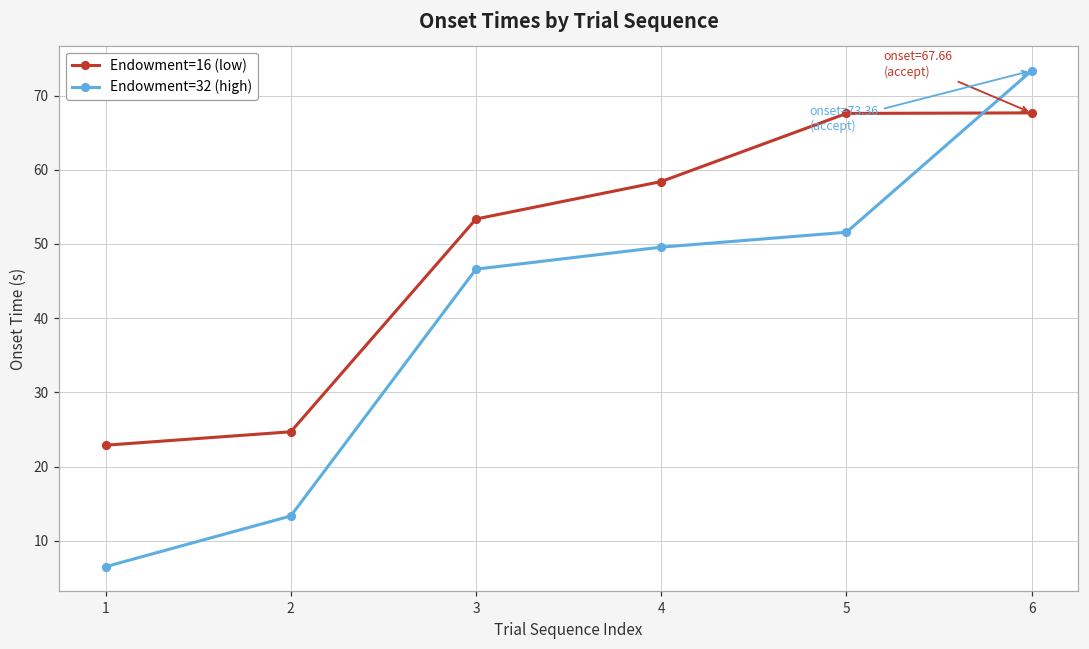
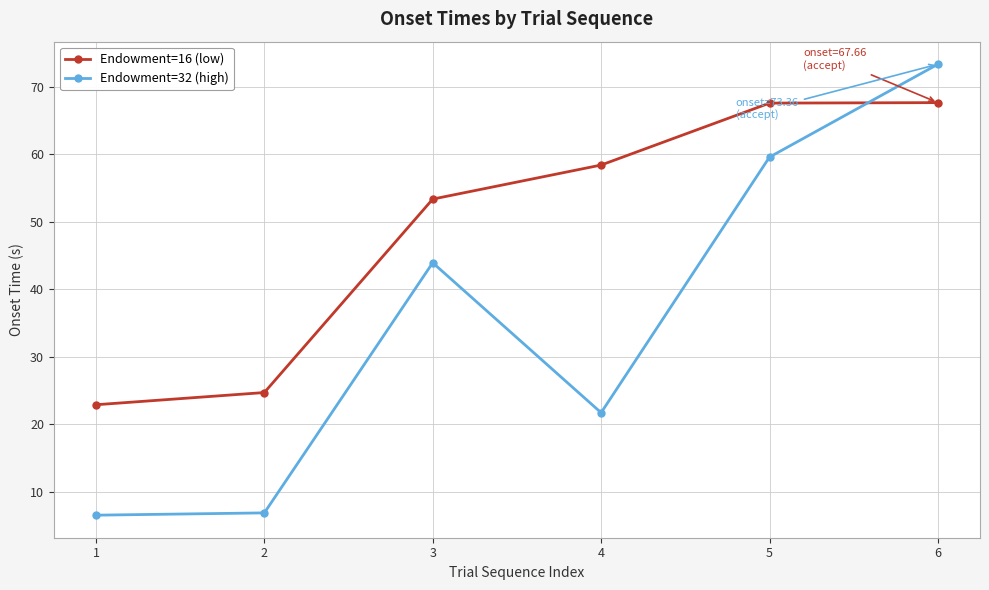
  {
    "Endowment=16 (low)": {
      "1": 23,
      "2": 25,
      "3": 53,
      "4": 58
    },
    "Endowment=32 (high)": {
      "1": 7,
-     "2": 13,
-     "3": 47,
-     "4": 50,
-     "5": 52
+     "2": 7,
+     "3": 44,
+     "4": 22,
+     "5": 60
    }
  }
